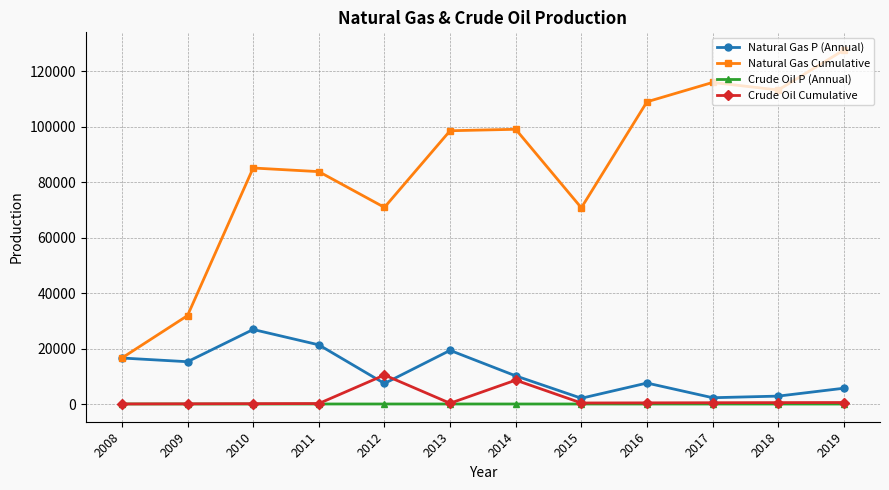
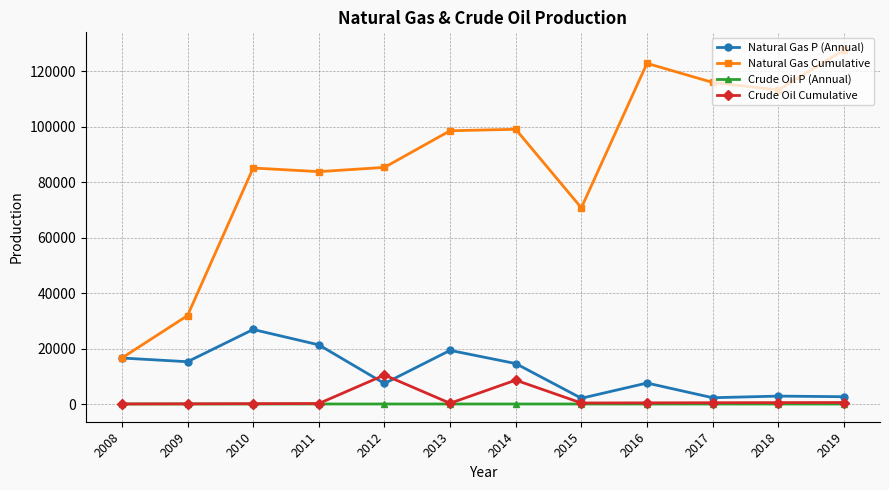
  {
    "Natural Gas P (Annual)": {
      "2009": 15000,
      "2010": 27000,
      "2011": 21000,
      "2012": 7000,
      "2013": 19000,
-     "2014": 10000,
+     "2014": 15000,
      "2015": 2000,
      "2016": 8000,
      "2017": 2000,
      "2018": 3000,
-     "2019": 6000
+     "2019": 3000
    },
    "Natural Gas Cumulative": {
      "2009": 32000,
      "2010": 85000,
      "2011": 84000,
-     "2012": 71000,
+     "2012": 85000,
      "2013": 99000,
      "2014": 99000,
      "2015": 71000,
-     "2016": 109000
+     "2016": 123000
    },
    "Crude Oil P (Annual)": {
      "2012": 0,
      "2014": 0
    },
    "Crude Oil Cumulative": {
      "2012": 10000,
      "2014": 9000
    }
  }
